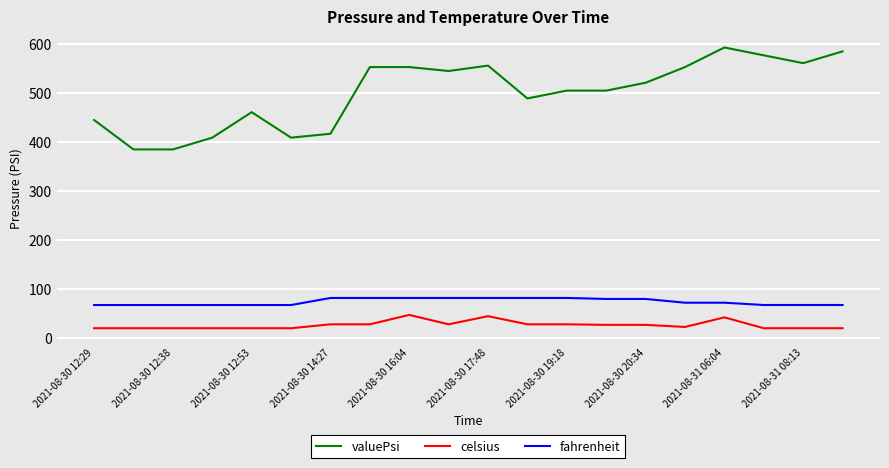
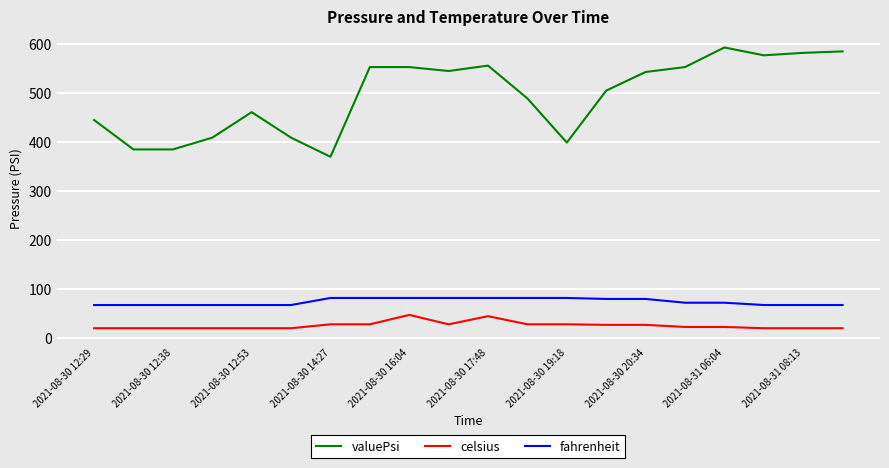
  {
    "valuePsi": {
      "2021-08-30 12:29": 440,
      "2021-08-30 12:38": 380,
      "2021-08-30 12:53": 460,
-     "2021-08-30 14:27": 420,
+     "2021-08-30 14:27": 370,
      "2021-08-30 16:04": 550,
      "2021-08-30 17:48": 560,
-     "2021-08-30 19:18": 500,
-     "2021-08-30 20:34": 520,
+     "2021-08-30 19:18": 400,
+     "2021-08-30 20:34": 540,
      "2021-08-31 06:04": 590,
-     "2021-08-31 08:13": 560
+     "2021-08-31 08:13": 580
    },
    "celsius": {
      "2021-08-30 12:29": 20,
      "2021-08-30 12:38": 20,
      "2021-08-30 12:53": 20,
      "2021-08-30 14:27": 30,
      "2021-08-30 16:04": 50,
      "2021-08-30 17:48": 40,
      "2021-08-30 19:18": 30,
      "2021-08-30 20:34": 30,
-     "2021-08-31 06:04": 40,
+     "2021-08-31 06:04": 20,
      "2021-08-31 08:13": 20
    },
    "fahrenheit": {
      "2021-08-30 12:29": 70,
      "2021-08-30 12:38": 70,
      "2021-08-30 12:53": 70,
      "2021-08-30 14:27": 80,
      "2021-08-30 16:04": 80,
      "2021-08-30 17:48": 80,
      "2021-08-30 19:18": 80,
      "2021-08-30 20:34": 80,
      "2021-08-31 06:04": 70,
      "2021-08-31 08:13": 70
    }
  }
